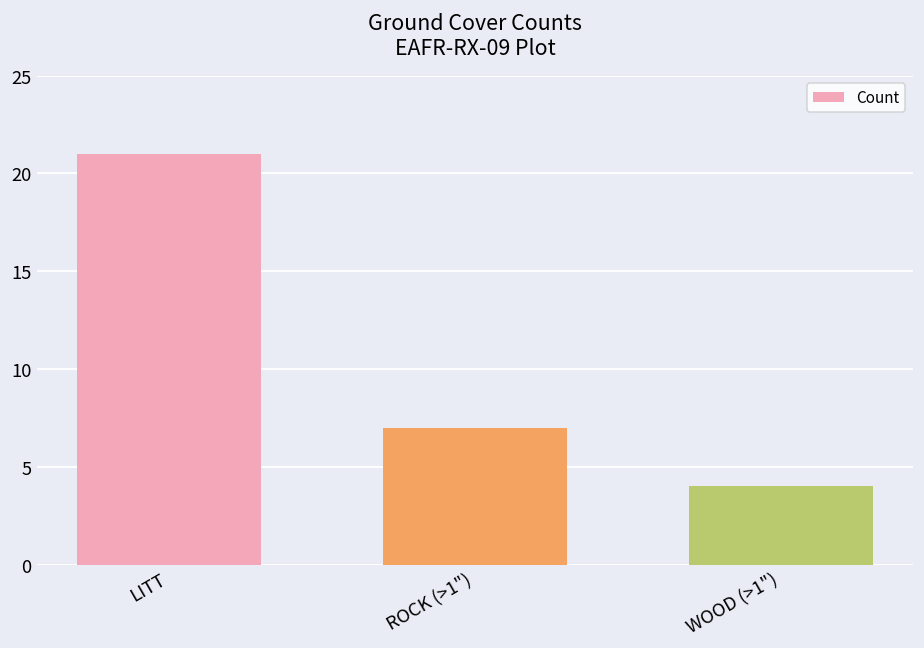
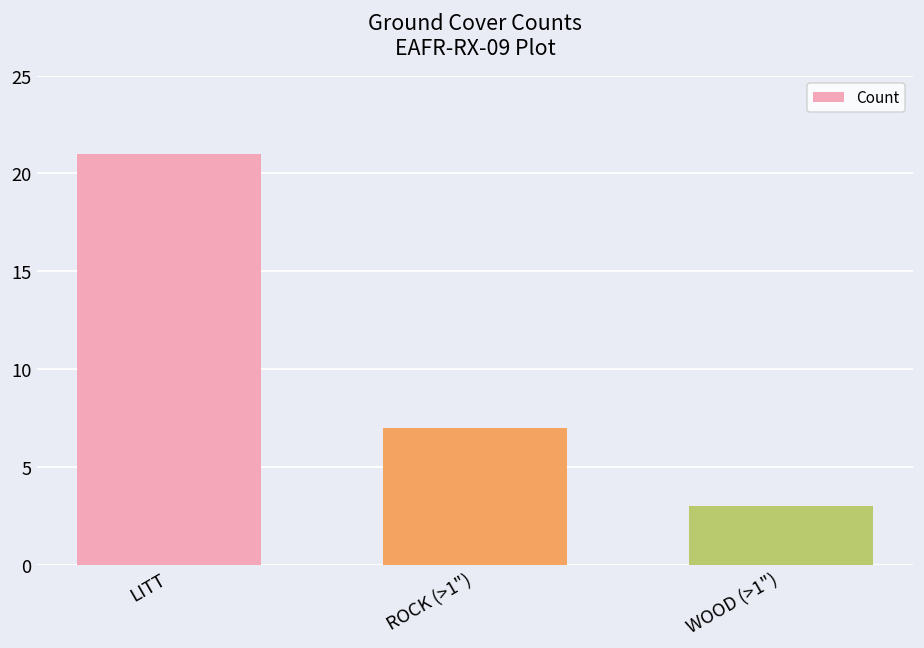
  {
    "LITT": 21,
    "ROCK (>1\")": 7,
-   "WOOD (>1\")": 4
+   "WOOD (>1\")": 3
  }
